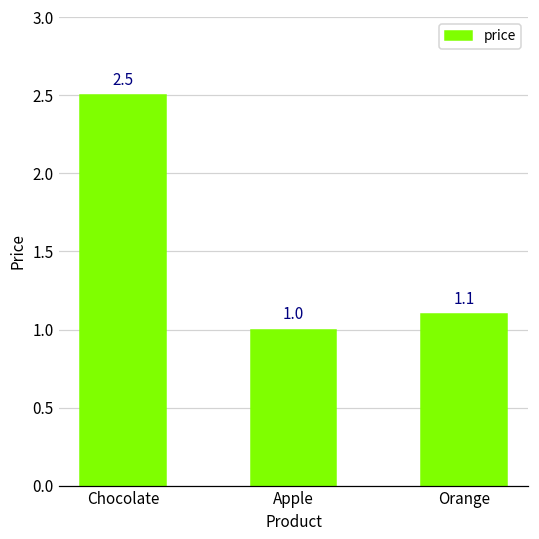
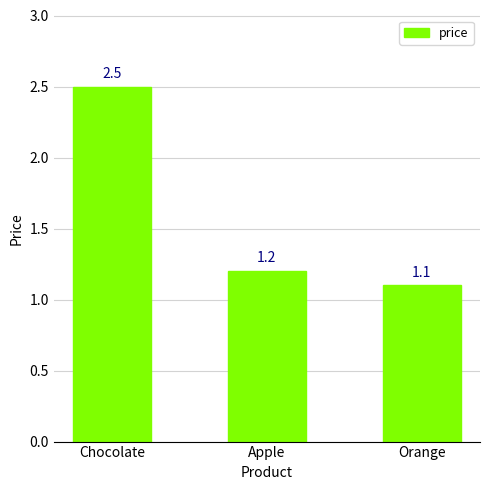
  {
    "Chocolate": 2.5,
-   "Apple": 1.0,
+   "Apple": 1.2,
    "Orange": 1.1
  }
